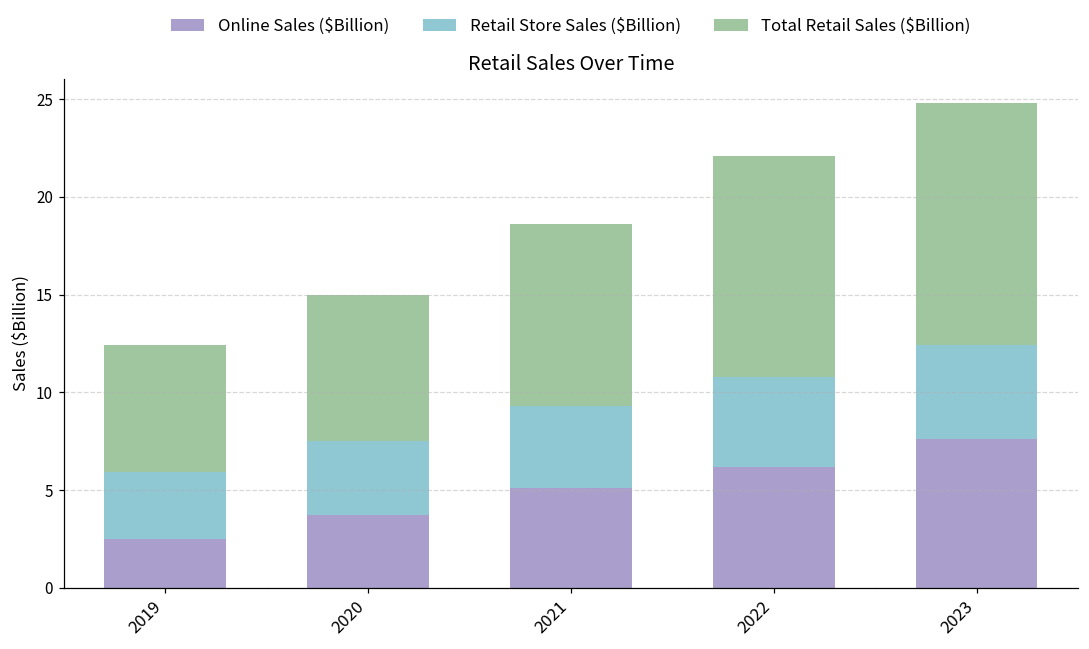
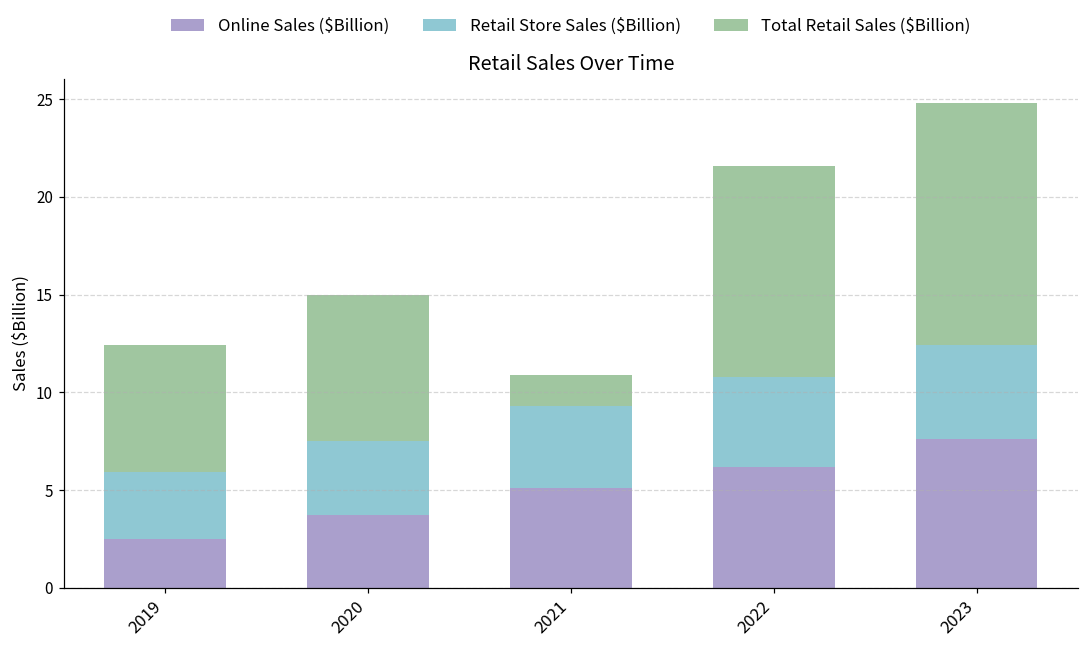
  {
    "Total Retail Sales ($Billion)": {
      "2019": 6.5,
      "2020": 7.5,
-     "2021": 9.3,
-     "2022": 11.3,
+     "2021": 1.6,
+     "2022": 10.8,
      "2023": 12.4
    }
  }
